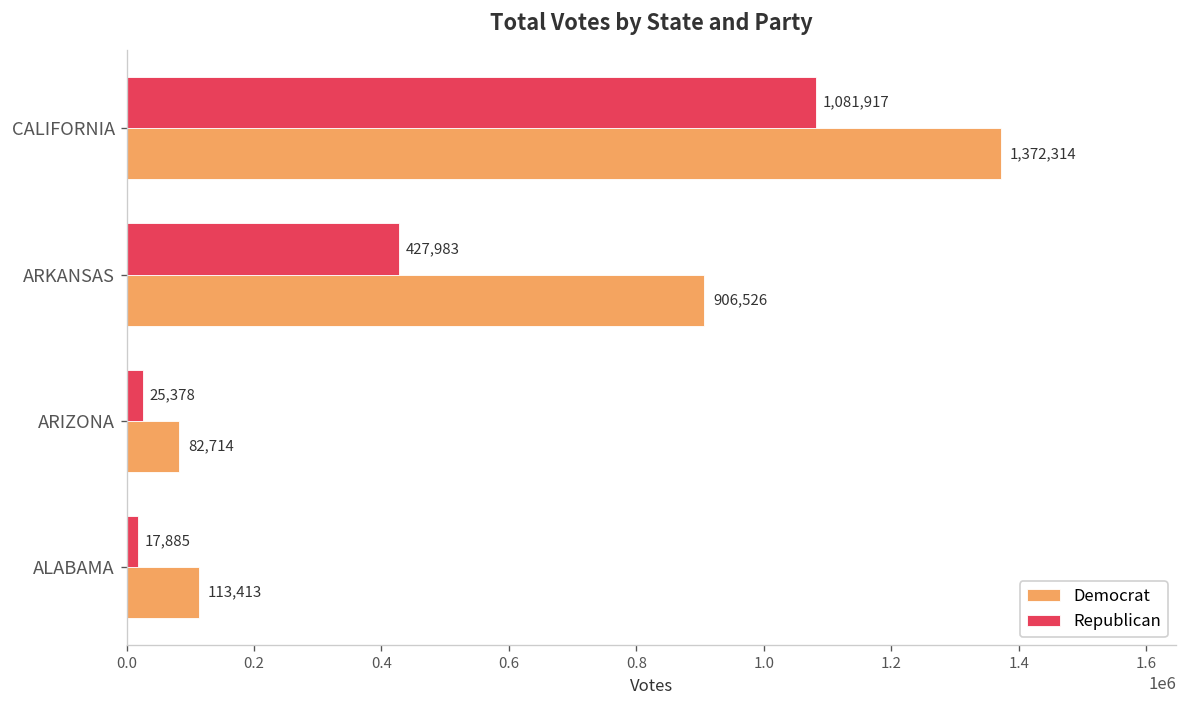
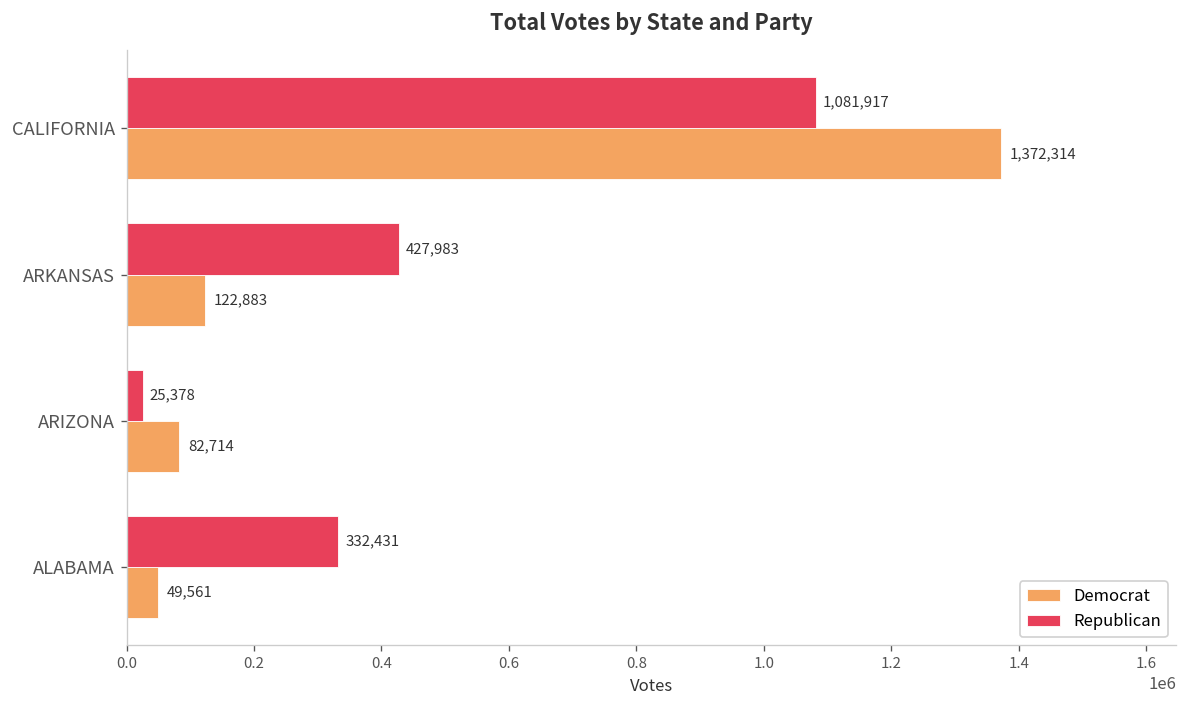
  {
    "Democrat": {
      "CALIFORNIA": "1,372,314",
-     "ARKANSAS": "906,526",
+     "ARKANSAS": "122,883",
      "ARIZONA": "82,714",
-     "ALABAMA": "113,413"
+     "ALABAMA": "49,561"
    },
    "Republican": {
      "CALIFORNIA": "1,081,917",
      "ARKANSAS": "427,983",
      "ARIZONA": "25,378",
-     "ALABAMA": "17,885"
+     "ALABAMA": "332,431"
    }
  }
